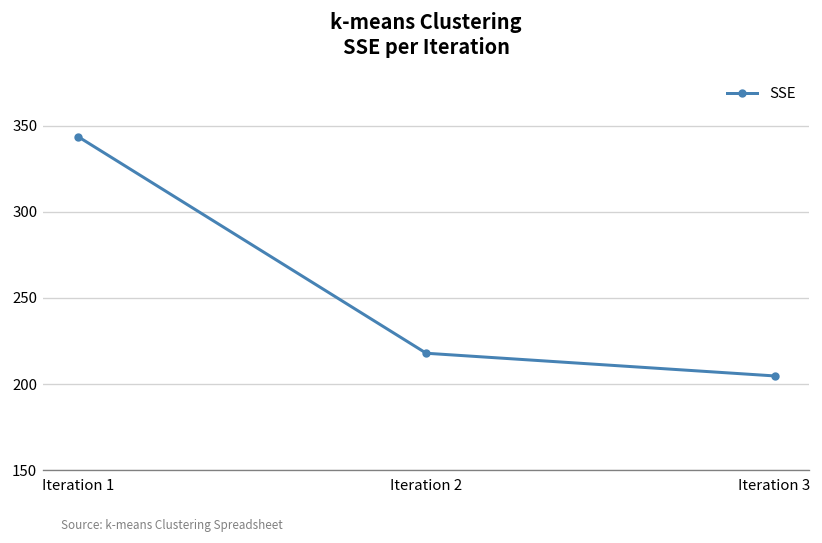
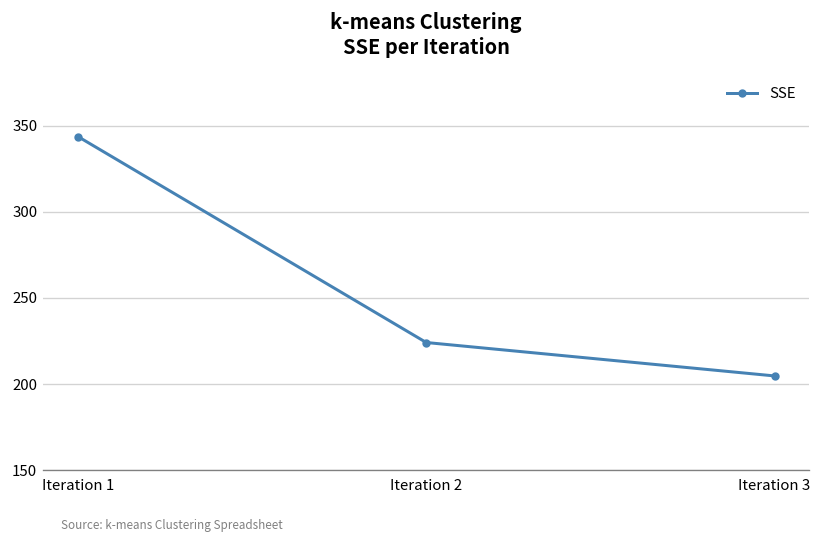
  {
    "Iteration 1": 344,
-   "Iteration 2": 218,
+   "Iteration 2": 224,
    "Iteration 3": 205
  }
